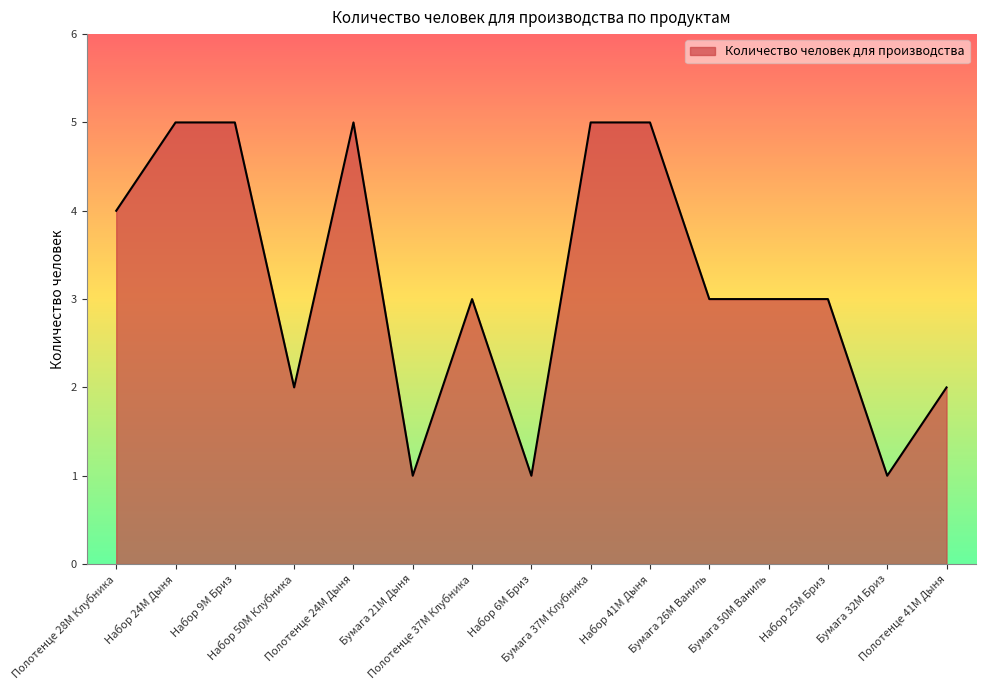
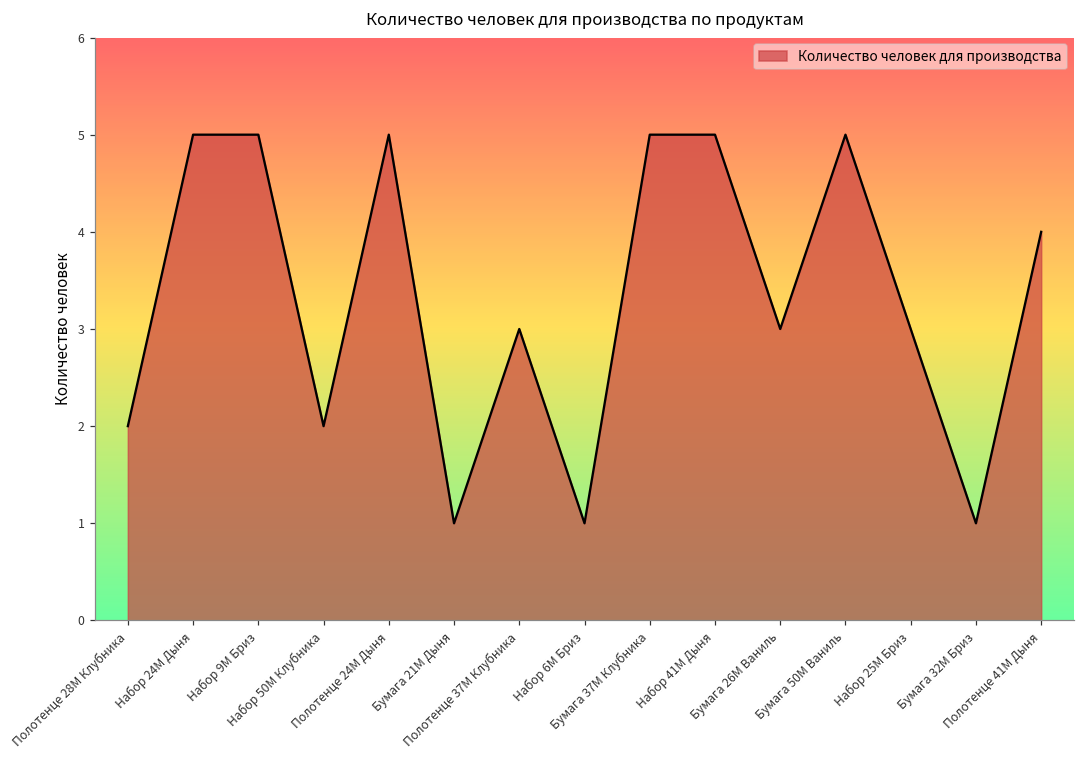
  {
-   "Полотенце 28М Клубника": 4,
+   "Полотенце 28М Клубника": 2,
    "Набор 24М Дыня": 5,
    "Набор 9М Бриз": 5,
    "Набор 50М Клубника": 2,
    "Полотенце 24М Дыня": 5,
    "Бумага 21М Дыня": 1,
    "Полотенце 37М Клубника": 3,
    "Набор 6М Бриз": 1,
    "Бумага 37М Клубника": 5,
    "Набор 41М Дыня": 5,
    "Бумага 26М Ваниль": 3,
-   "Бумага 50М Ваниль": 3,
+   "Бумага 50М Ваниль": 5,
    "Набор 25М Бриз": 3,
    "Бумага 32М Бриз": 1,
-   "Полотенце 41М Дыня": 2
+   "Полотенце 41М Дыня": 4
  }
